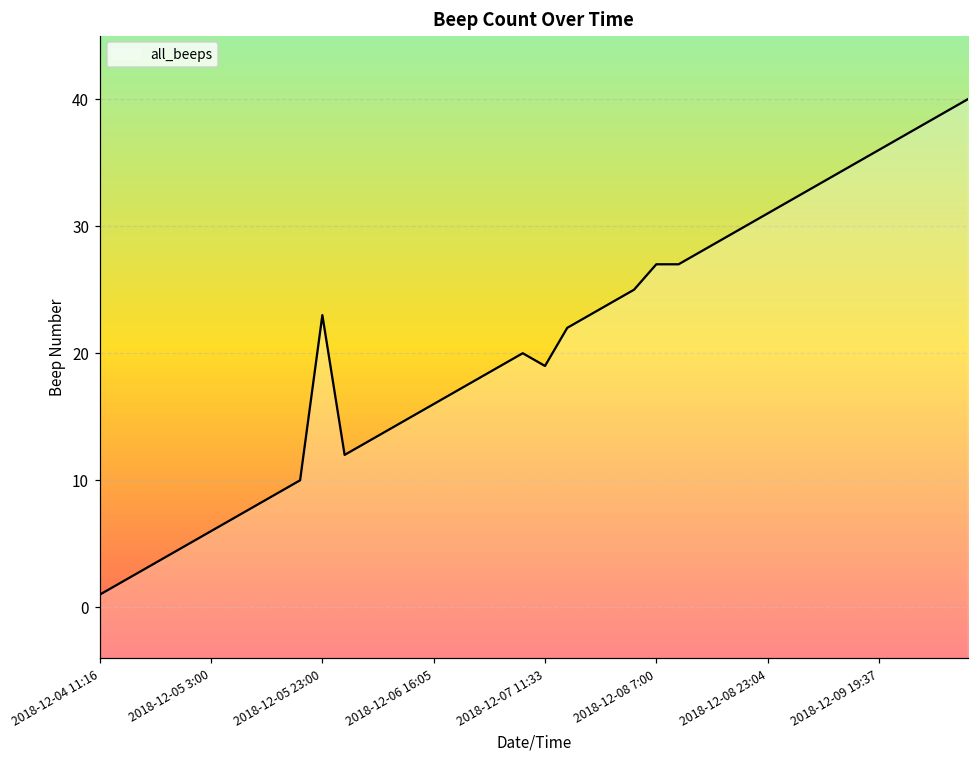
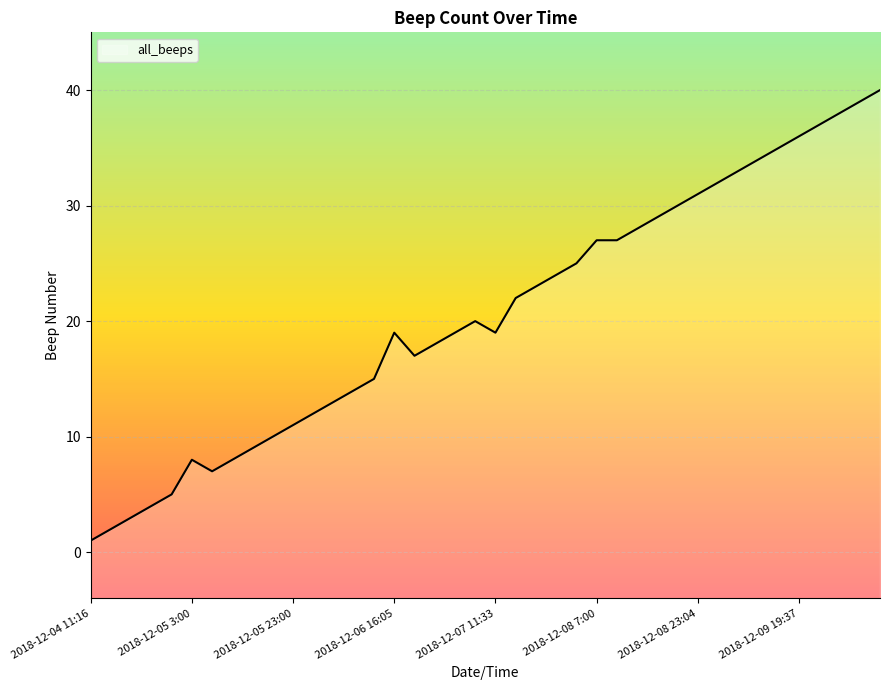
  {
    "2018-12-04 11:16": 1,
-   "2018-12-05 3:00": 6,
-   "2018-12-05 23:00": 23,
-   "2018-12-06 16:05": 16,
+   "2018-12-05 3:00": 8,
+   "2018-12-05 23:00": 11,
+   "2018-12-06 16:05": 19,
    "2018-12-07 11:33": 19,
    "2018-12-08 7:00": 27,
    "2018-12-08 23:04": 31,
    "2018-12-09 19:37": 36
  }
